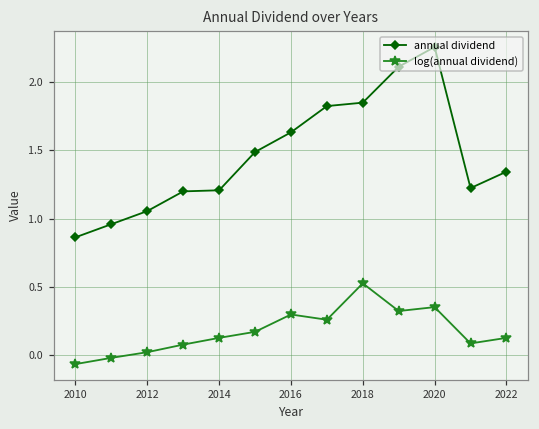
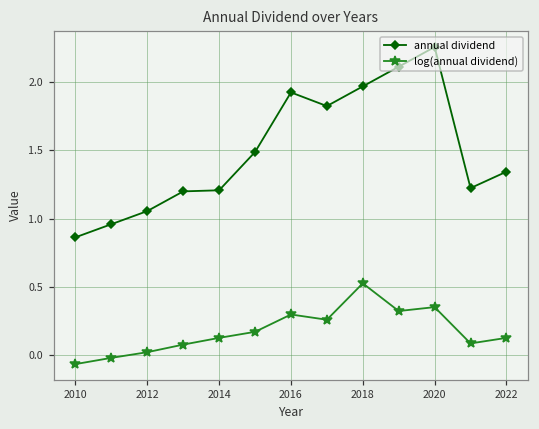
  {
    "annual dividend": {
      "2010": 0.86,
      "2012": 1.06,
      "2014": 1.21,
-     "2016": 1.63,
-     "2018": 1.85,
+     "2016": 1.92,
+     "2018": 1.97,
      "2022": 1.34
    },
    "log(annual dividend)": {
      "2010": -0.06,
      "2012": 0.02,
      "2014": 0.13,
      "2016": 0.30,
      "2018": 0.53,
      "2020": 0.35,
      "2022": 0.13
    }
  }
